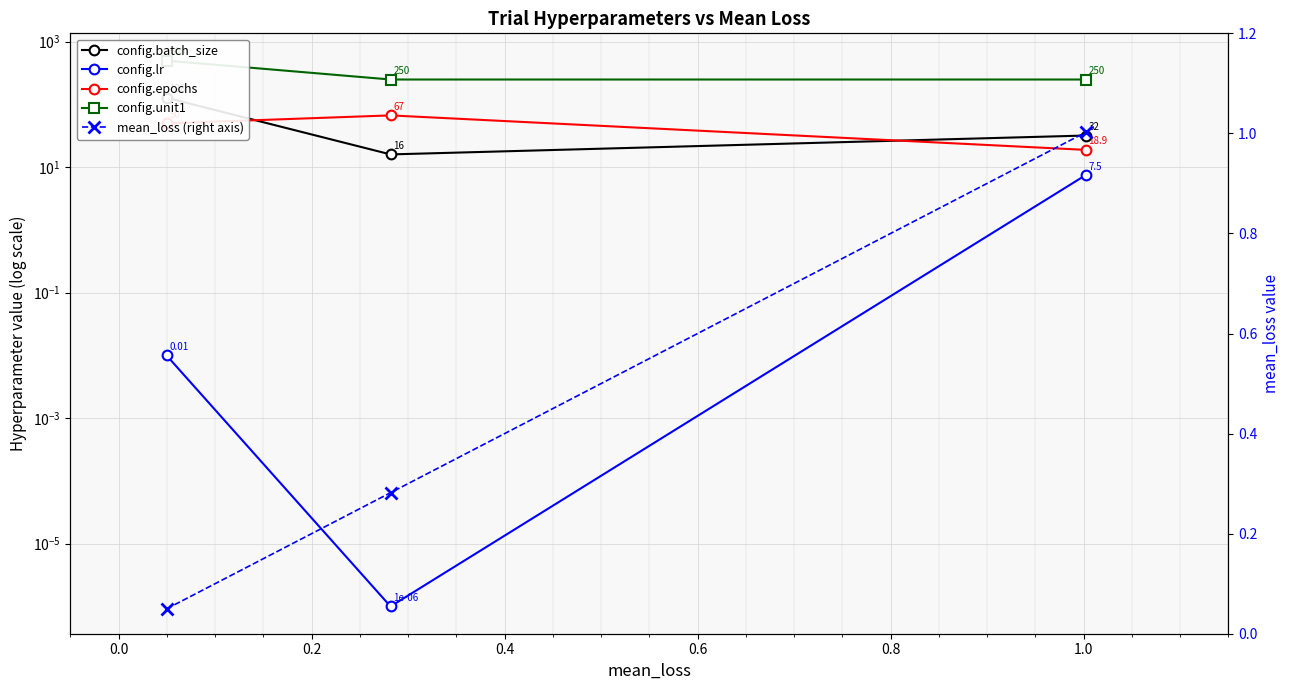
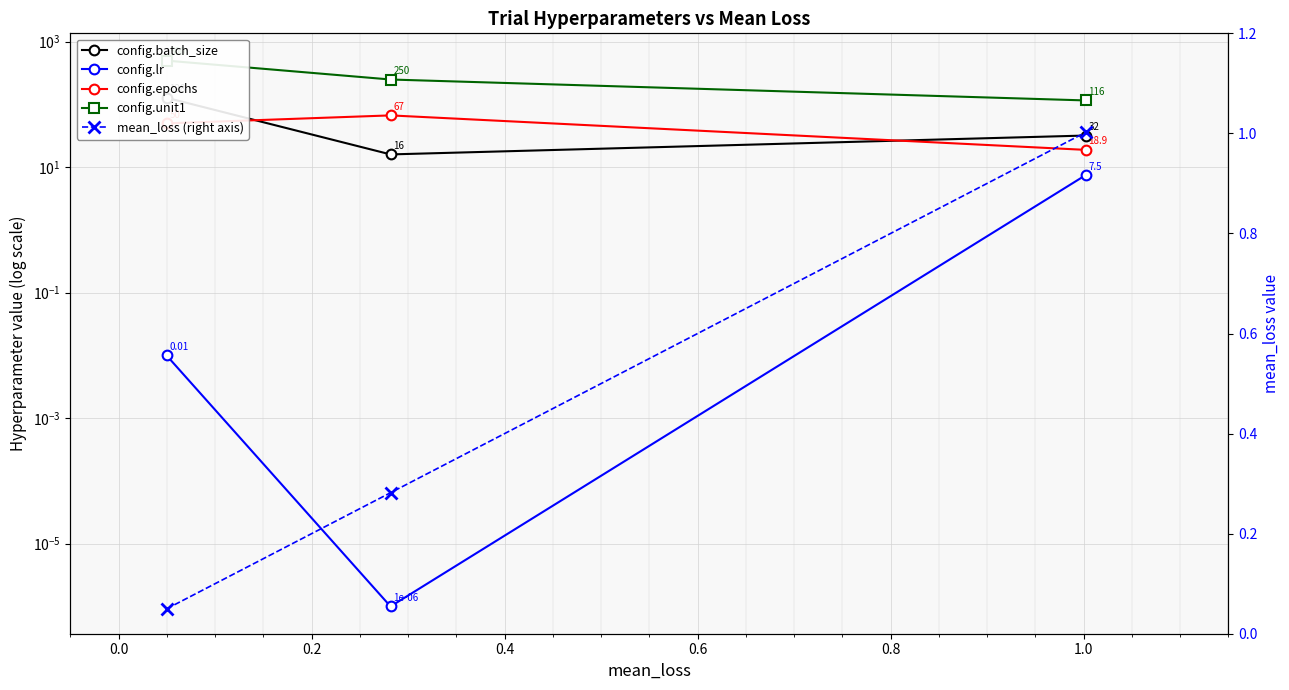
  {
    "config.batch_size": {
      "1.0": 32
    },
    "config.epochs": {
      "1.0": 18.9
    },
    "config.unit1": {
-     "1.0": 250
+     "1.0": 116
    }
  }
